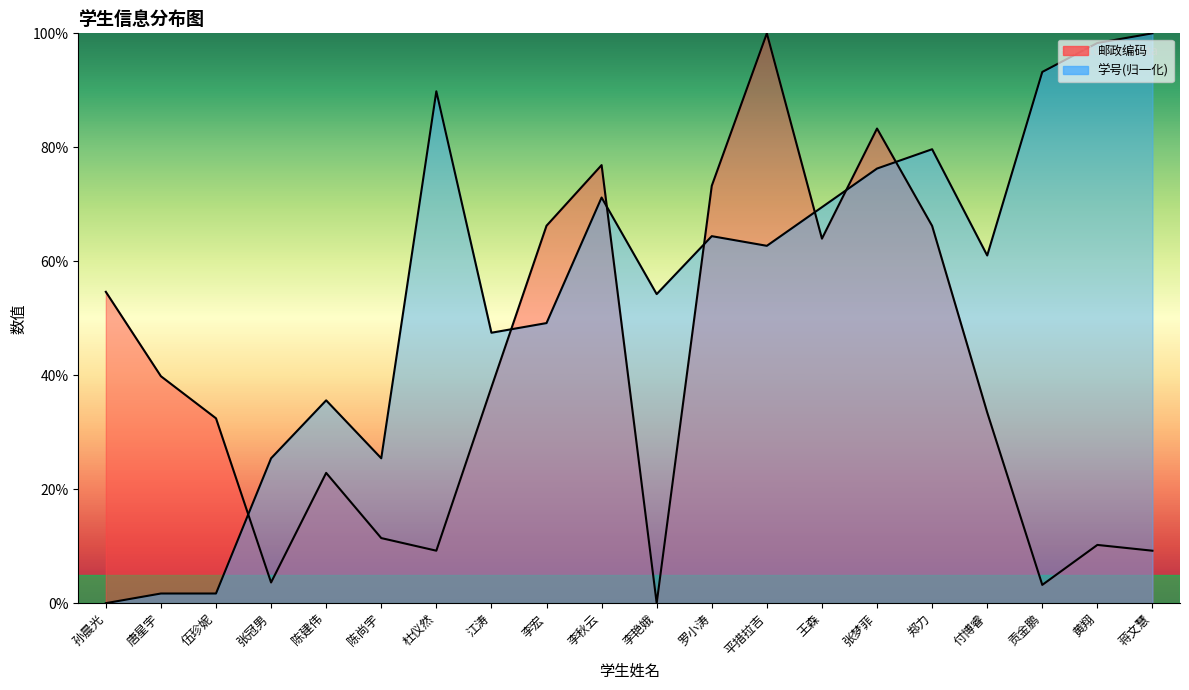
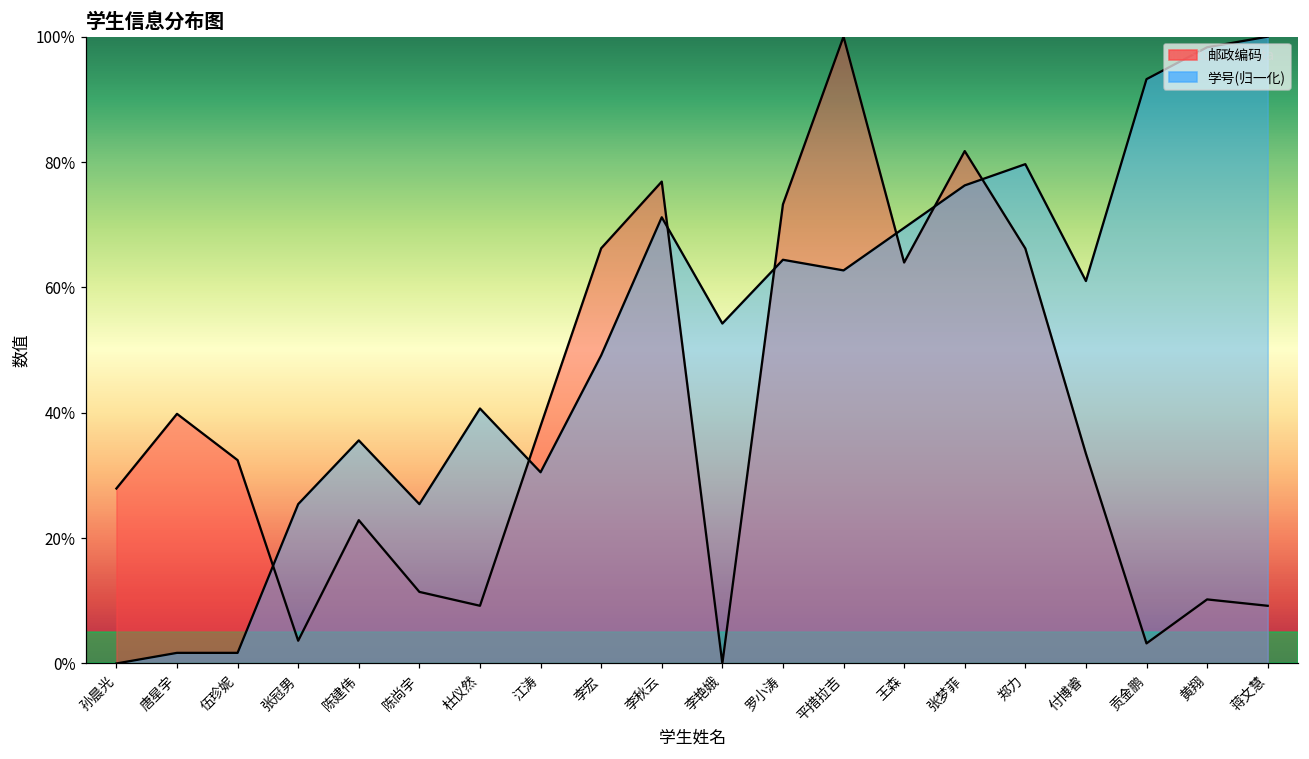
  {
    "邮政编码": {
-     "孙晨光": "55%",
+     "孙晨光": "28%",
      "唐星宇": "40%",
      "伍珍妮": "32%",
      "陈建伟": "23%",
      "陈尚宇": "11%",
      "杜仪然": "9%",
      "江涛": "38%",
      "李宏": "66%",
      "李秋云": "77%",
      "罗小涛": "73%",
      "平措拉吉": "100%",
      "王森": "64%",
-     "张梦菲": "83%",
+     "张梦菲": "82%",
      "郑力": "66%",
      "付博睿": "33%",
      "黄翔": "10%",
      "蒋文慧": "9%"
    },
    "学号(归一化)": {
      "张冠男": "25%",
      "陈建伟": "36%",
      "陈尚宇": "25%",
-     "杜仪然": "90%",
-     "江涛": "47%",
+     "杜仪然": "41%",
+     "江涛": "31%",
      "李宏": "49%",
      "李秋云": "71%",
      "李艳娥": "54%",
      "罗小涛": "64%",
      "平措拉吉": "63%",
      "王森": "69%",
      "张梦菲": "76%",
      "郑力": "80%",
      "付博睿": "61%",
      "贡金鹏": "93%",
      "蒋文慧": "100%"
    }
  }
